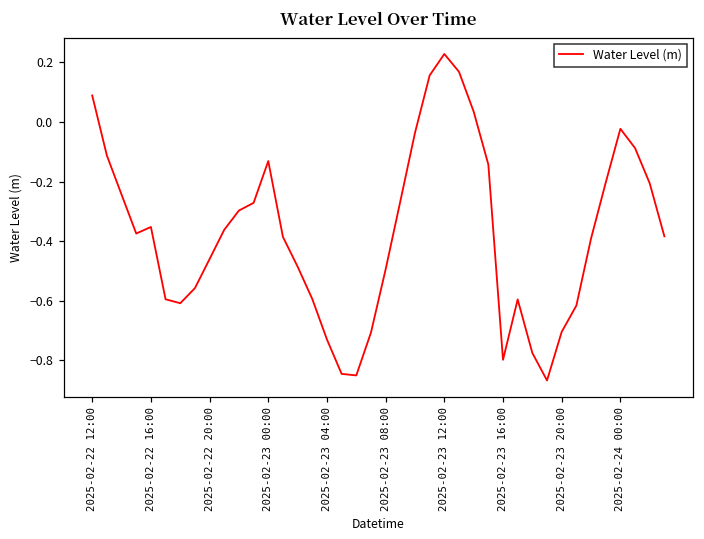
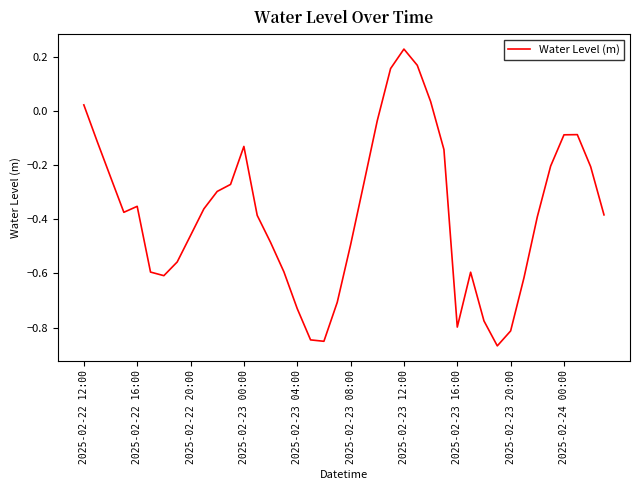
  {
-   "2025-02-22 12:00": 0.09,
+   "2025-02-22 12:00": 0.02,
    "2025-02-22 16:00": -0.35,
    "2025-02-22 20:00": -0.46,
    "2025-02-23 00:00": -0.13,
    "2025-02-23 04:00": -0.73,
    "2025-02-23 08:00": -0.49,
    "2025-02-23 12:00": 0.23,
    "2025-02-23 16:00": -0.80,
-   "2025-02-23 20:00": -0.70,
-   "2025-02-24 00:00": -0.02
+   "2025-02-23 20:00": -0.81,
+   "2025-02-24 00:00": -0.09
  }
